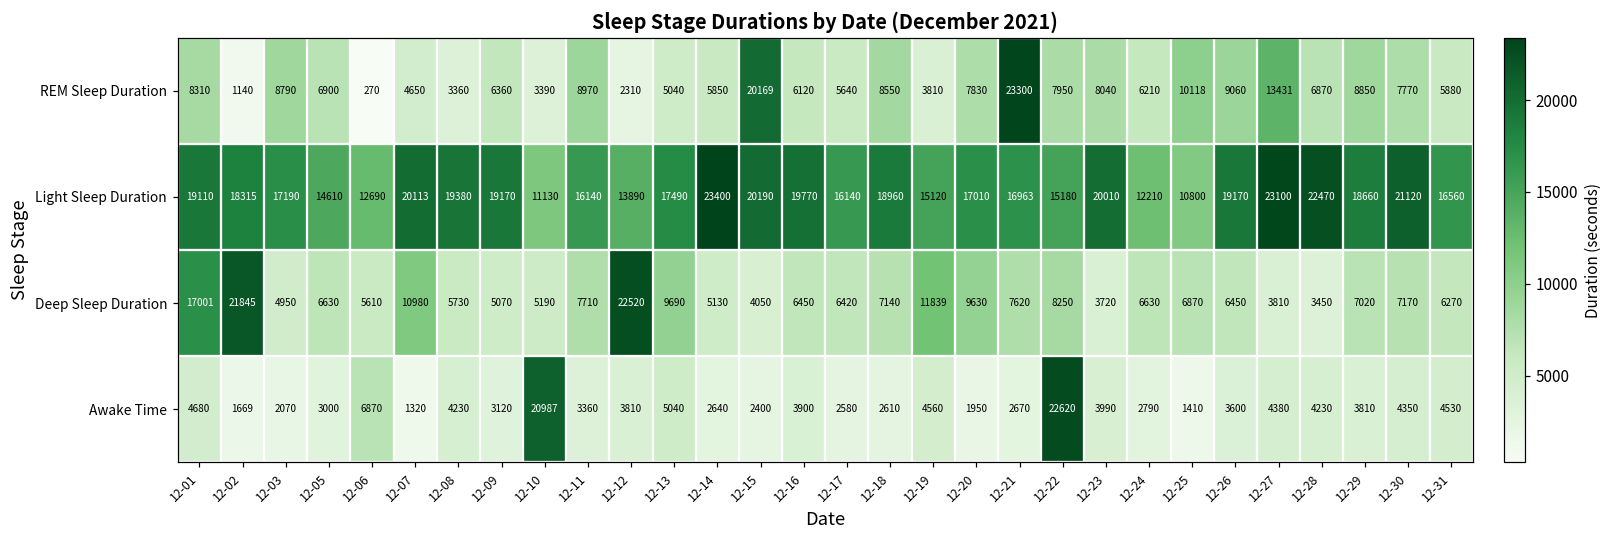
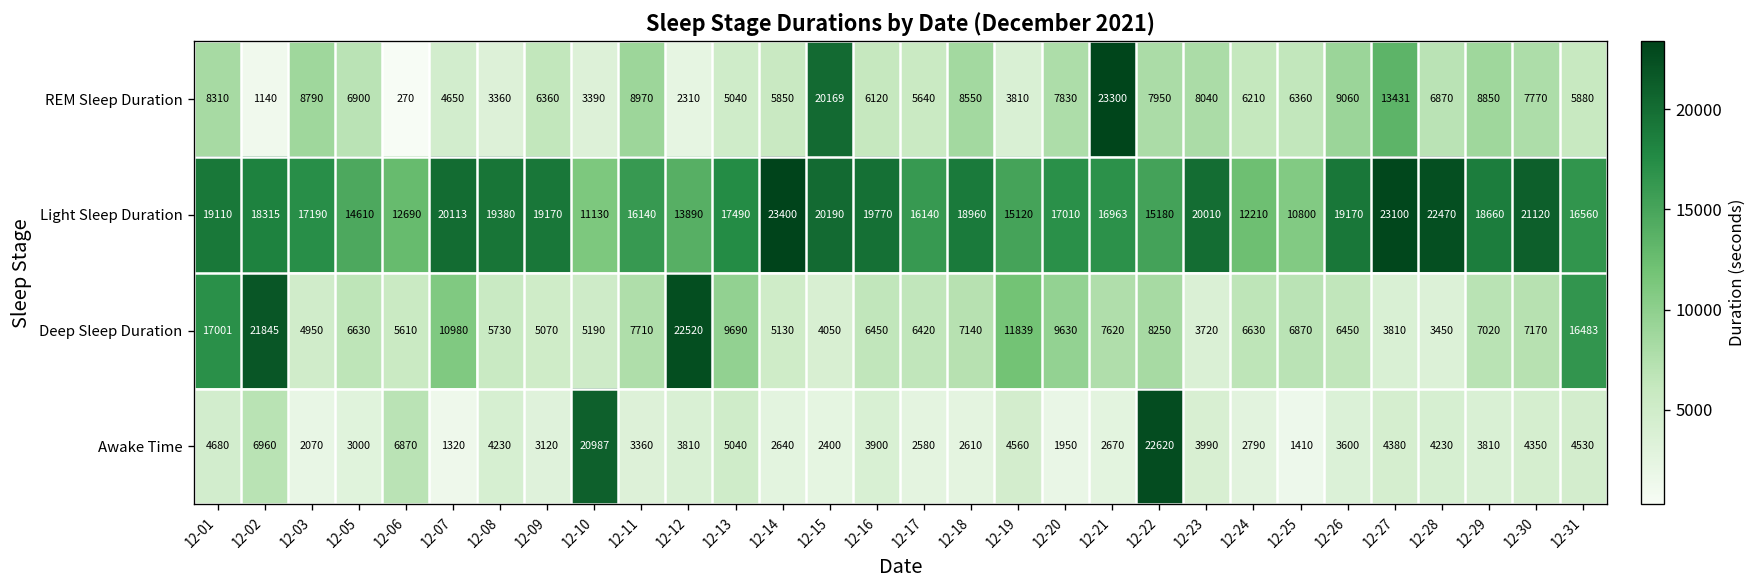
  {
    "REM Sleep Duration": {
      "12-01": 8310,
      "12-02": 1140,
      "12-03": 8790,
      "12-05": 6900,
      "12-06": 270,
      "12-07": 4650,
      "12-08": 3360,
      "12-09": 6360,
      "12-10": 3390,
      "12-11": 8970,
      "12-12": 2310,
      "12-13": 5040,
      "12-14": 5850,
      "12-15": 20169,
      "12-16": 6120,
      "12-17": 5640,
      "12-18": 8550,
      "12-19": 3810,
      "12-20": 7830,
      "12-21": 23300,
      "12-22": 7950,
      "12-23": 8040,
      "12-24": 6210,
-     "12-25": 10118,
+     "12-25": 6360,
      "12-26": 9060,
      "12-27": 13431,
      "12-28": 6870,
      "12-29": 8850,
      "12-30": 7770,
      "12-31": 5880
    },
    "Light Sleep Duration": {
      "12-01": 19110,
      "12-02": 18315,
      "12-03": 17190,
      "12-05": 14610,
      "12-06": 12690,
      "12-07": 20113,
      "12-08": 19380,
      "12-09": 19170,
      "12-10": 11130,
      "12-11": 16140,
      "12-12": 13890,
      "12-13": 17490,
      "12-14": 23400,
      "12-15": 20190,
      "12-16": 19770,
      "12-17": 16140,
      "12-18": 18960,
      "12-19": 15120,
      "12-20": 17010,
      "12-21": 16963,
      "12-22": 15180,
      "12-23": 20010,
      "12-24": 12210,
      "12-25": 10800,
      "12-26": 19170,
      "12-27": 23100,
      "12-28": 22470,
      "12-29": 18660,
      "12-30": 21120,
      "12-31": 16560
    },
    "Deep Sleep Duration": {
      "12-01": 17001,
      "12-02": 21845,
      "12-03": 4950,
      "12-05": 6630,
      "12-06": 5610,
      "12-07": 10980,
      "12-08": 5730,
      "12-09": 5070,
      "12-10": 5190,
      "12-11": 7710,
      "12-12": 22520,
      "12-13": 9690,
      "12-14": 5130,
      "12-15": 4050,
      "12-16": 6450,
      "12-17": 6420,
      "12-18": 7140,
      "12-19": 11839,
      "12-20": 9630,
      "12-21": 7620,
      "12-22": 8250,
      "12-23": 3720,
      "12-24": 6630,
      "12-25": 6870,
      "12-26": 6450,
      "12-27": 3810,
      "12-28": 3450,
      "12-29": 7020,
      "12-30": 7170,
-     "12-31": 6270
+     "12-31": 16483
    },
    "Awake Time": {
      "12-01": 4680,
-     "12-02": 1669,
+     "12-02": 6960,
      "12-03": 2070,
      "12-05": 3000,
      "12-06": 6870,
      "12-07": 1320,
      "12-08": 4230,
      "12-09": 3120,
      "12-10": 20987,
      "12-11": 3360,
      "12-12": 3810,
      "12-13": 5040,
      "12-14": 2640,
      "12-15": 2400,
      "12-16": 3900,
      "12-17": 2580,
      "12-18": 2610,
      "12-19": 4560,
      "12-20": 1950,
      "12-21": 2670,
      "12-22": 22620,
      "12-23": 3990,
      "12-24": 2790,
      "12-25": 1410,
      "12-26": 3600,
      "12-27": 4380,
      "12-28": 4230,
      "12-29": 3810,
      "12-30": 4350,
      "12-31": 4530
    }
  }
